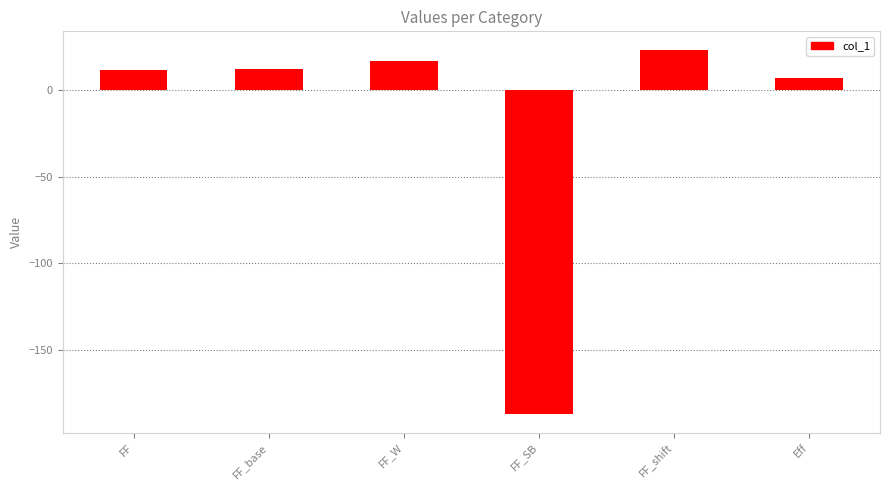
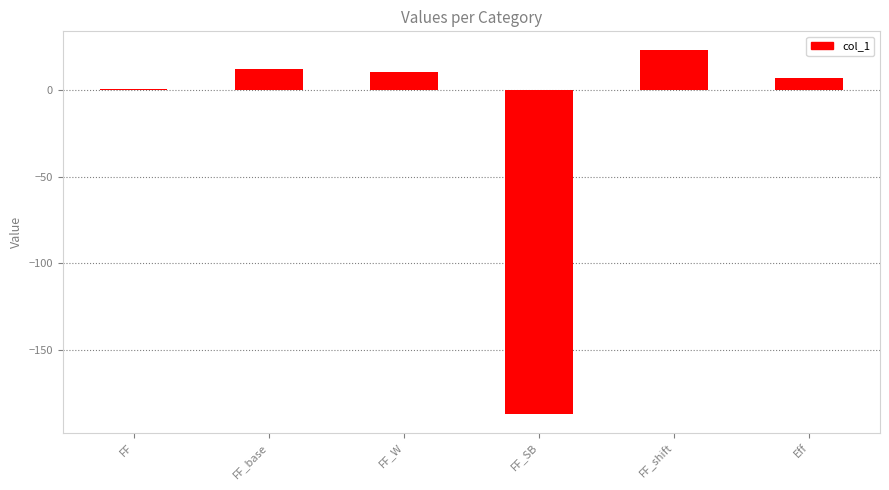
  {
-   "FF": 12,
+   "FF": 0,
    "FF_base": 12,
-   "FF_W": 16,
+   "FF_W": 10,
    "FF_SB": -187,
    "FF_shift": 23,
    "Eff": 7
  }
